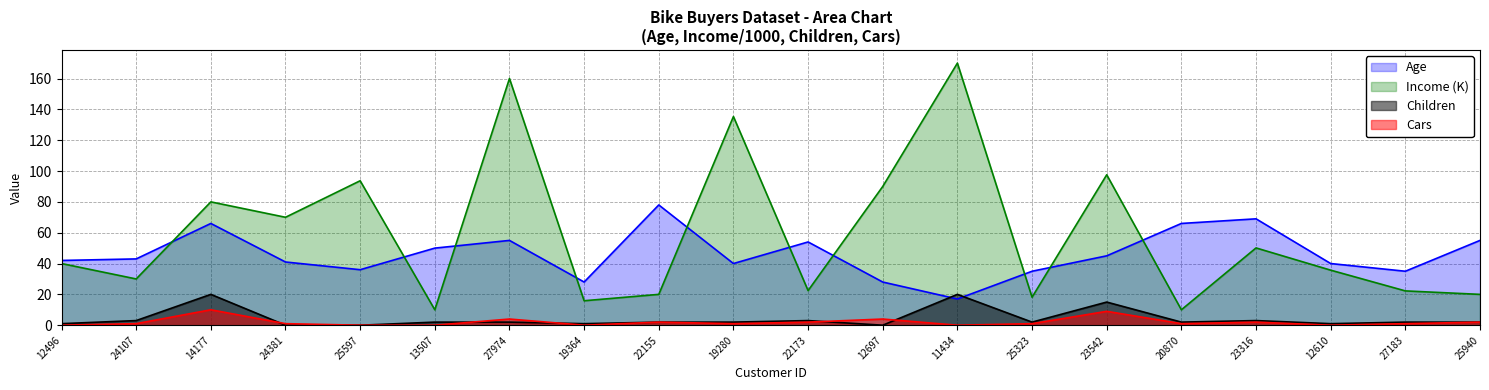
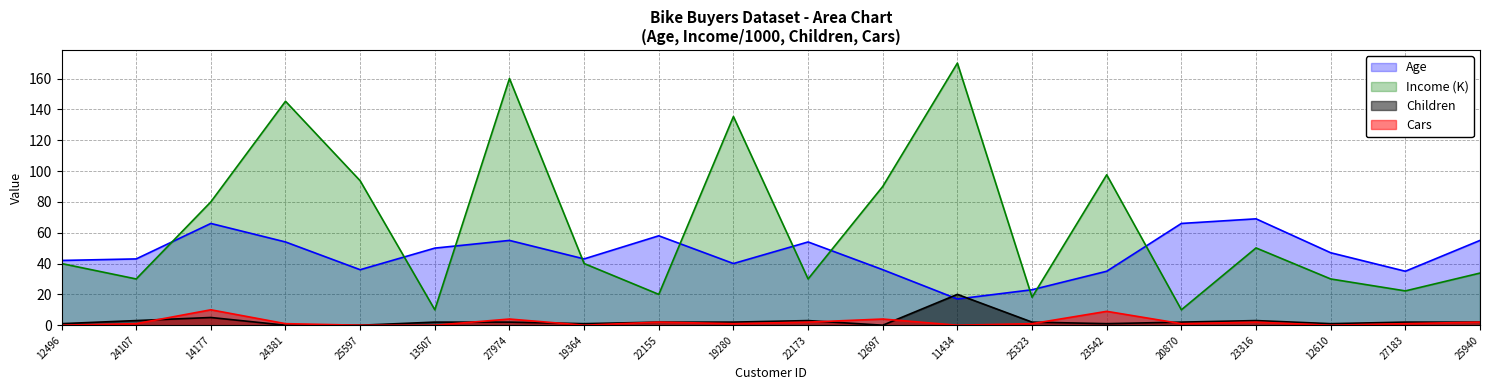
  {
    "Age": {
      "12496": 42,
      "24107": 43,
      "14177": 66,
-     "24381": 41,
+     "24381": 54,
      "25597": 36,
      "13507": 50,
      "27974": 55,
-     "19364": 28,
-     "22155": 78,
+     "19364": 43,
+     "22155": 58,
      "19280": 40,
      "22173": 54,
-     "12697": 28,
+     "12697": 36,
      "11434": 17,
-     "25323": 35,
-     "23542": 45,
+     "25323": 23,
+     "23542": 35,
      "20870": 66,
      "23316": 69,
-     "12610": 40,
+     "12610": 47,
      "27183": 35,
      "25940": 55
    },
    "Income (K)": {
      "12496": 40,
      "24107": 30,
      "14177": 80,
-     "24381": 70,
+     "24381": 145,
      "25597": 94,
      "13507": 10,
      "27974": 160,
-     "19364": 16,
+     "19364": 40,
      "22155": 20,
      "19280": 135,
-     "22173": 22,
+     "22173": 30,
      "12697": 90,
      "11434": 170,
      "25323": 18,
      "23542": 98,
      "20870": 10,
      "23316": 50,
-     "12610": 36,
+     "12610": 30,
      "27183": 22,
-     "25940": 20
+     "25940": 34
    },
    "Children": {
      "24107": 3,
-     "14177": 20,
+     "14177": 5,
      "13507": 2,
      "27974": 2,
      "12697": 0,
      "11434": 20,
-     "23542": 15
+     "23542": 1
    },
    "Cars": {
      "24107": 1,
      "14177": 10,
      "13507": 0,
      "27974": 4,
      "12697": 4,
      "11434": 0,
      "23542": 9
    }
  }
